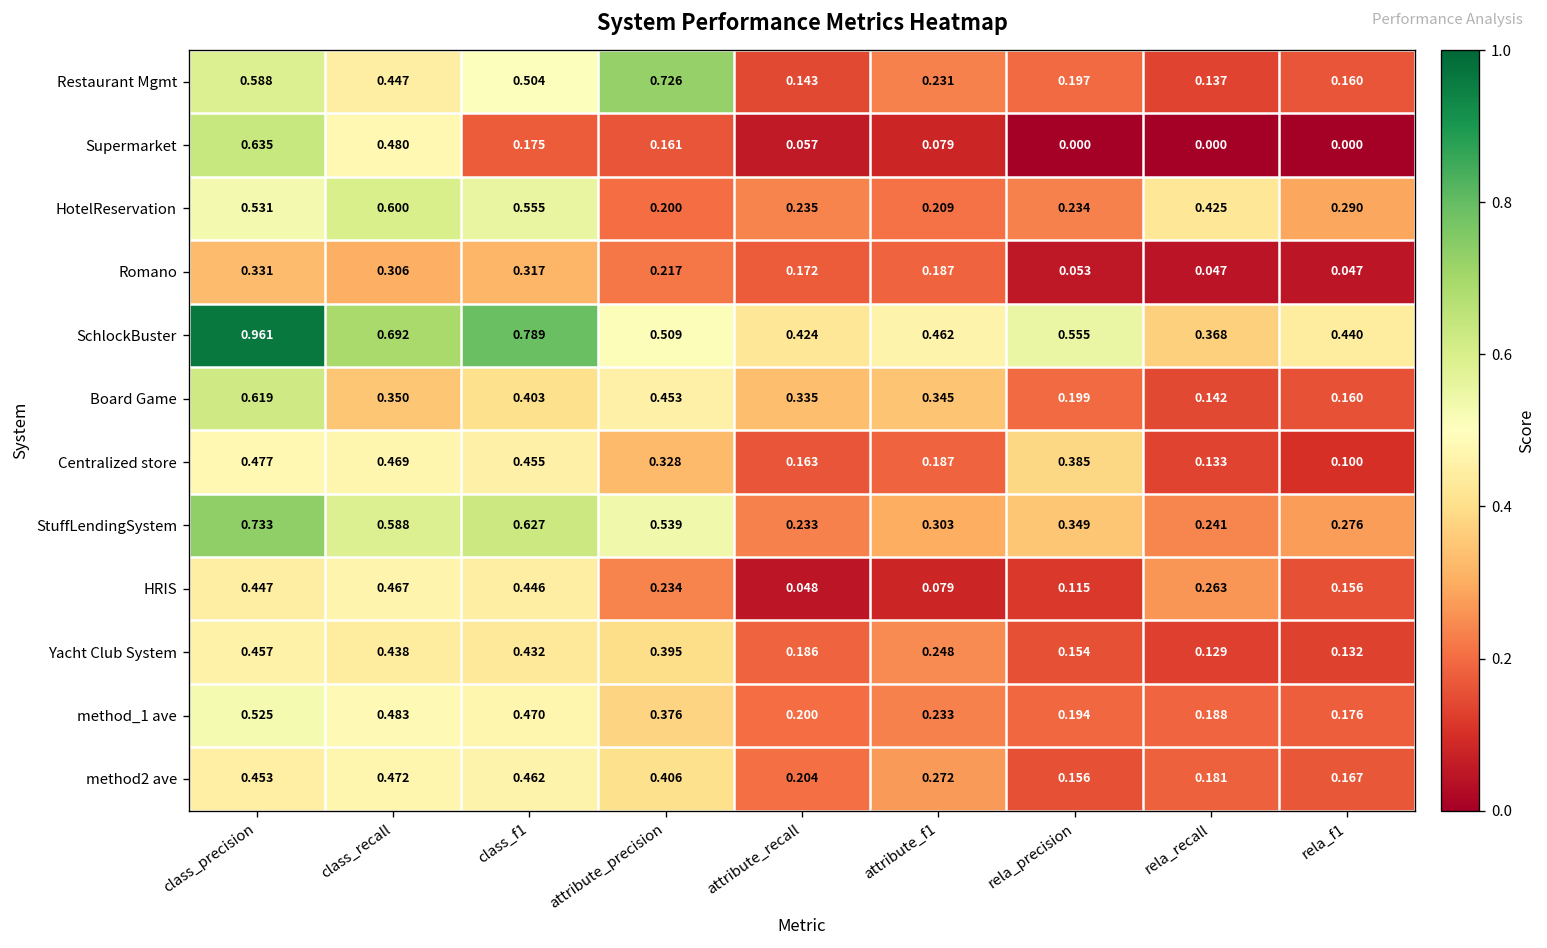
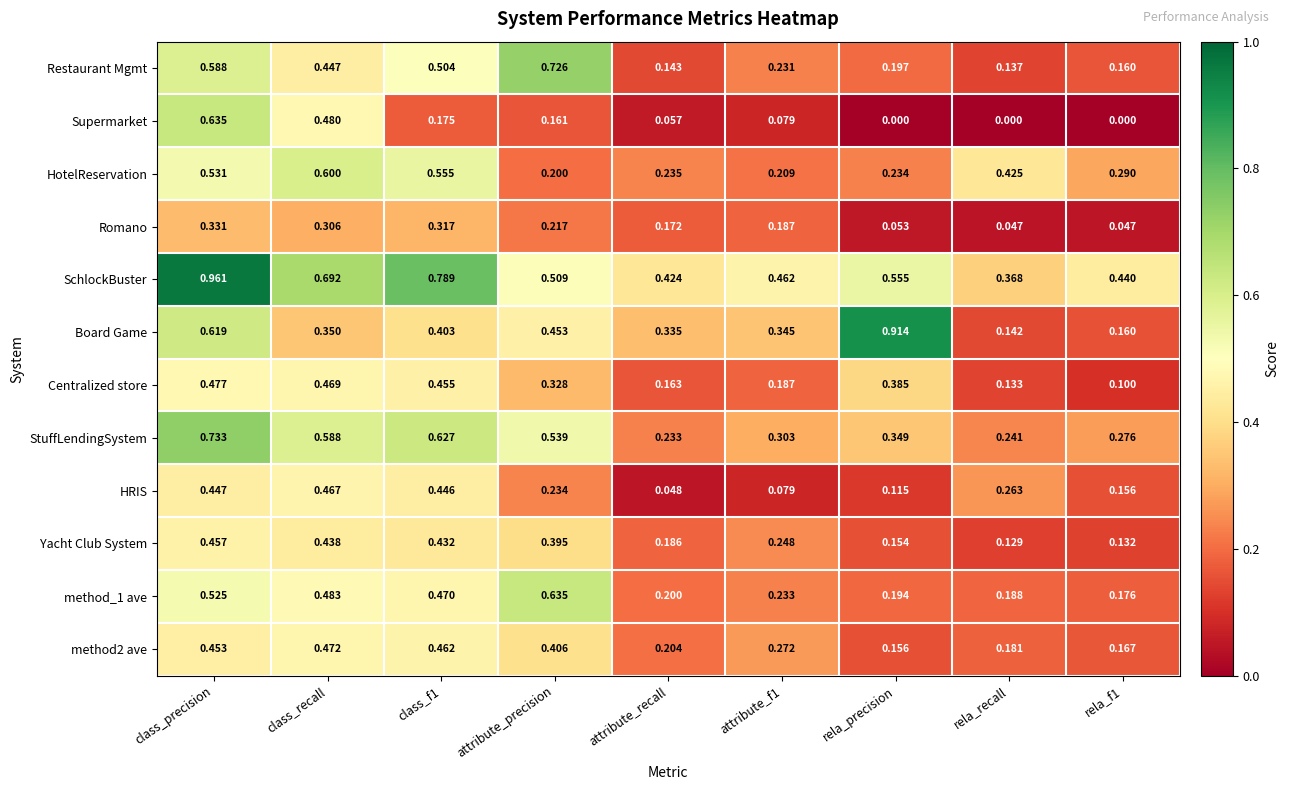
  {
    "Restaurant Mgmt": {
      "class_precision": 0.588,
      "class_recall": 0.447,
      "class_f1": 0.504,
      "attribute_precision": 0.726,
      "attribute_recall": 0.143,
      "attribute_f1": 0.231,
      "rela_precision": 0.197,
      "rela_recall": 0.137,
      "rela_f1": 0.160
    },
    "Supermarket": {
      "class_precision": 0.635,
      "class_recall": 0.480,
      "class_f1": 0.175,
      "attribute_precision": 0.161,
      "attribute_recall": 0.057,
      "attribute_f1": 0.079,
      "rela_precision": 0.000,
      "rela_recall": 0.000,
      "rela_f1": 0.000
    },
    "HotelReservation": {
      "class_precision": 0.531,
      "class_recall": 0.600,
      "class_f1": 0.555,
      "attribute_precision": 0.200,
      "attribute_recall": 0.235,
      "attribute_f1": 0.209,
      "rela_precision": 0.234,
      "rela_recall": 0.425,
      "rela_f1": 0.290
    },
    "Romano": {
      "class_precision": 0.331,
      "class_recall": 0.306,
      "class_f1": 0.317,
      "attribute_precision": 0.217,
      "attribute_recall": 0.172,
      "attribute_f1": 0.187,
      "rela_precision": 0.053,
      "rela_recall": 0.047,
      "rela_f1": 0.047
    },
    "SchlockBuster": {
      "class_precision": 0.961,
      "class_recall": 0.692,
      "class_f1": 0.789,
      "attribute_precision": 0.509,
      "attribute_recall": 0.424,
      "attribute_f1": 0.462,
      "rela_precision": 0.555,
      "rela_recall": 0.368,
      "rela_f1": 0.440
    },
    "Board Game": {
      "class_precision": 0.619,
      "class_recall": 0.350,
      "class_f1": 0.403,
      "attribute_precision": 0.453,
      "attribute_recall": 0.335,
      "attribute_f1": 0.345,
-     "rela_precision": 0.199,
+     "rela_precision": 0.914,
      "rela_recall": 0.142,
      "rela_f1": 0.160
    },
    "Centralized store": {
      "class_precision": 0.477,
      "class_recall": 0.469,
      "class_f1": 0.455,
      "attribute_precision": 0.328,
      "attribute_recall": 0.163,
      "attribute_f1": 0.187,
      "rela_precision": 0.385,
      "rela_recall": 0.133,
      "rela_f1": 0.100
    },
    "StuffLendingSystem": {
      "class_precision": 0.733,
      "class_recall": 0.588,
      "class_f1": 0.627,
      "attribute_precision": 0.539,
      "attribute_recall": 0.233,
      "attribute_f1": 0.303,
      "rela_precision": 0.349,
      "rela_recall": 0.241,
      "rela_f1": 0.276
    },
    "HRIS": {
      "class_precision": 0.447,
      "class_recall": 0.467,
      "class_f1": 0.446,
      "attribute_precision": 0.234,
      "attribute_recall": 0.048,
      "attribute_f1": 0.079,
      "rela_precision": 0.115,
      "rela_recall": 0.263,
      "rela_f1": 0.156
    },
    "Yacht Club System": {
      "class_precision": 0.457,
      "class_recall": 0.438,
      "class_f1": 0.432,
      "attribute_precision": 0.395,
      "attribute_recall": 0.186,
      "attribute_f1": 0.248,
      "rela_precision": 0.154,
      "rela_recall": 0.129,
      "rela_f1": 0.132
    },
    "method_1 ave": {
      "class_precision": 0.525,
      "class_recall": 0.483,
      "class_f1": 0.470,
-     "attribute_precision": 0.376,
+     "attribute_precision": 0.635,
      "attribute_recall": 0.200,
      "attribute_f1": 0.233,
      "rela_precision": 0.194,
      "rela_recall": 0.188,
      "rela_f1": 0.176
    },
    "method2 ave": {
      "class_precision": 0.453,
      "class_recall": 0.472,
      "class_f1": 0.462,
      "attribute_precision": 0.406,
      "attribute_recall": 0.204,
      "attribute_f1": 0.272,
      "rela_precision": 0.156,
      "rela_recall": 0.181,
      "rela_f1": 0.167
    }
  }
